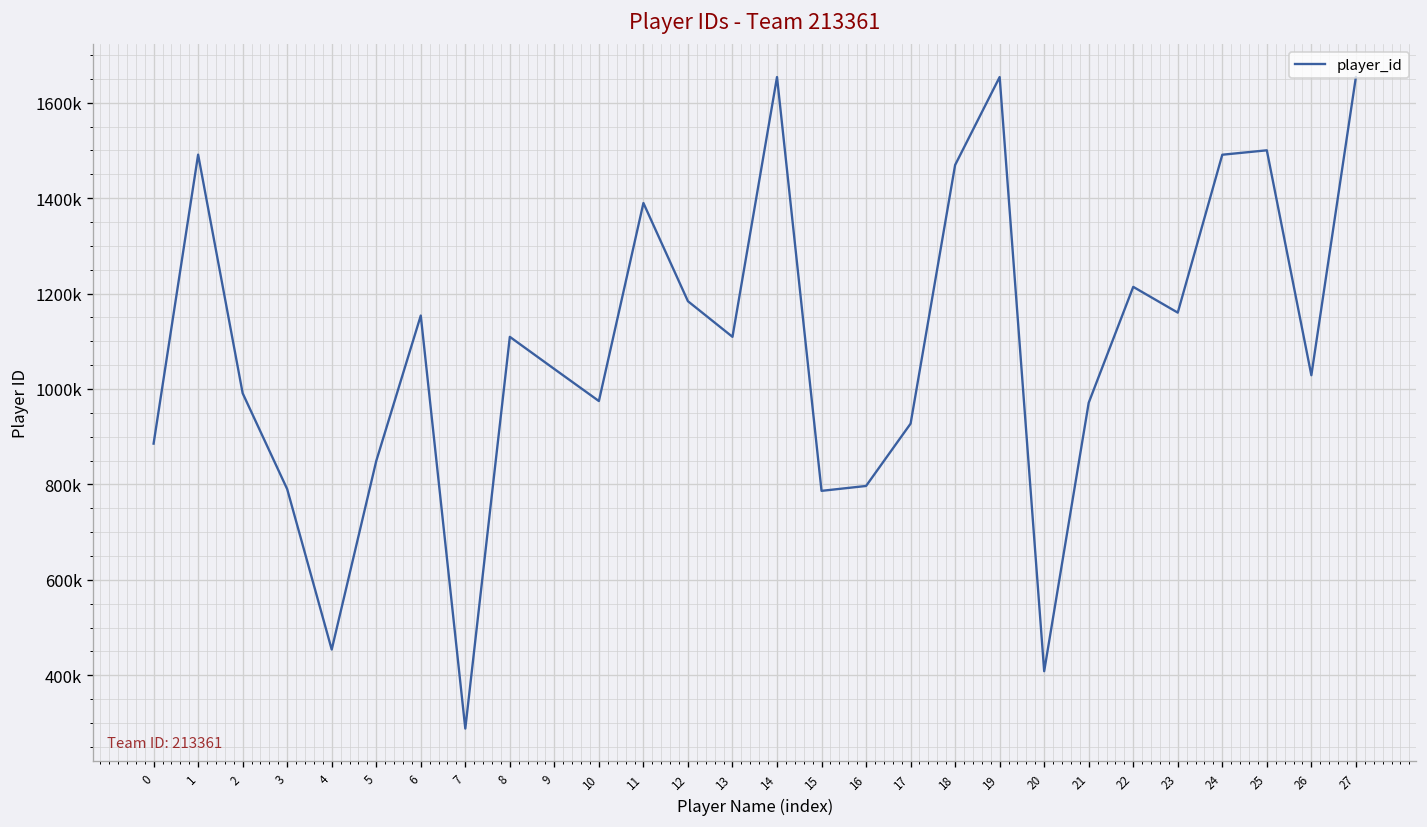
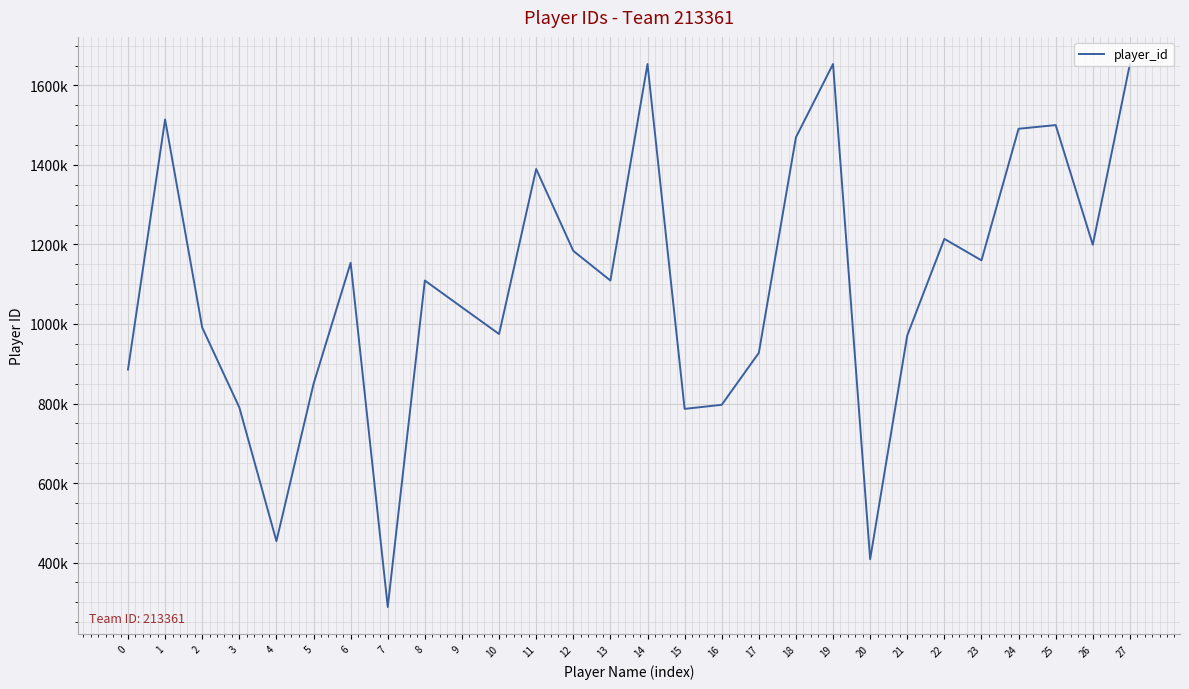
  {
    "0": 890000,
-   "1": 1490000,
+   "1": 1510000,
    "2": 990000,
    "3": 790000,
    "4": 450000,
    "5": 850000,
    "6": 1150000,
    "7": 290000,
    "8": 1110000,
    "9": 1040000,
    "10": 970000,
    "11": 1390000,
    "12": 1180000,
    "13": 1110000,
    "14": 1650000,
    "15": 790000,
    "16": 800000,
    "17": 930000,
    "18": 1470000,
    "19": 1650000,
    "20": 410000,
    "21": 970000,
    "22": 1210000,
    "23": 1160000,
    "24": 1490000,
    "25": 1500000,
-   "26": 1030000
+   "26": 1200000
  }
